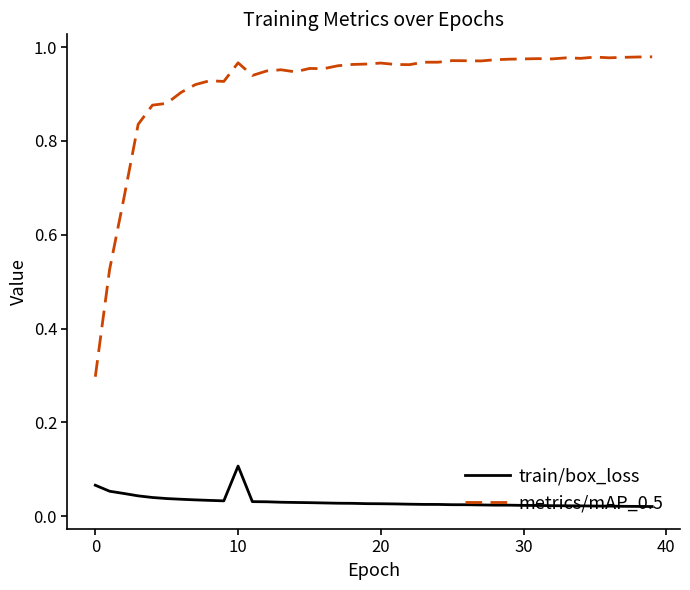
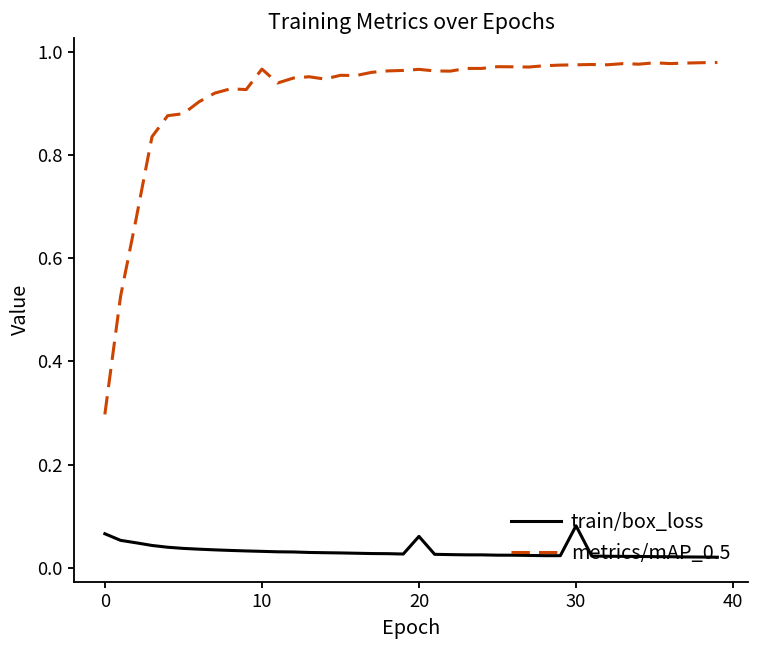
  {
    "train/box_loss": {
      "0": 0.07,
-     "10": 0.11,
-     "20": 0.03,
-     "30": 0.02
+     "10": 0.03,
+     "20": 0.06,
+     "30": 0.08
    },
    "metrics/mAP_0.5": {
      "0": 0.30,
      "10": 0.97,
      "20": 0.97,
      "30": 0.98
    }
  }
